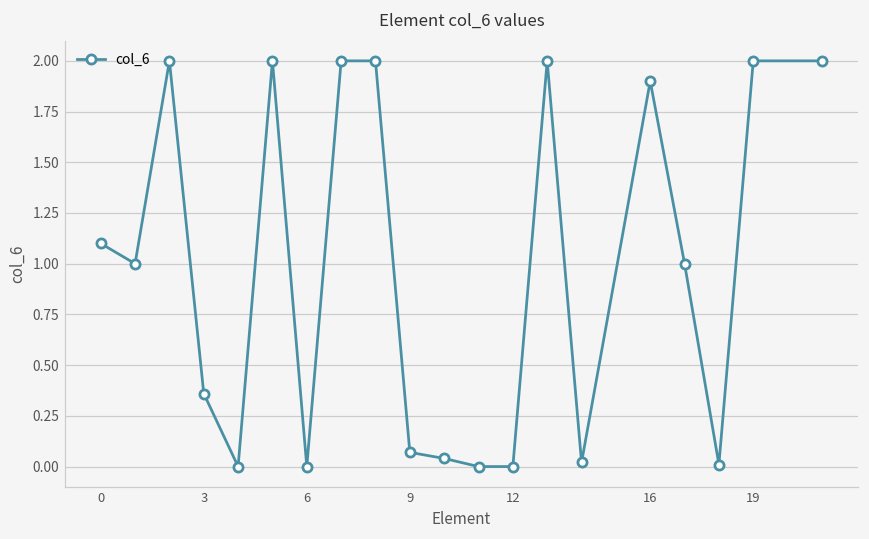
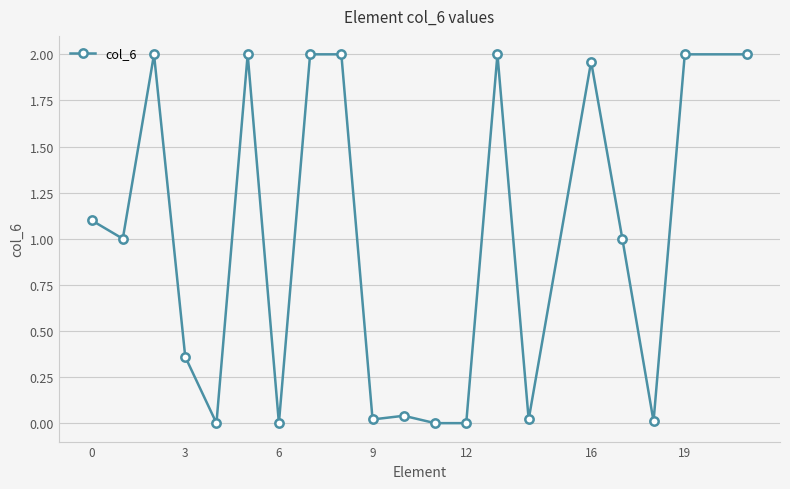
  {
    "0": 1.10,
    "3": 0.36,
    "6": 0.00,
-   "9": 0.07,
+   "9": 0.02,
    "12": 0.00,
-   "16": 1.90,
+   "16": 1.96,
    "19": 2.00
  }
